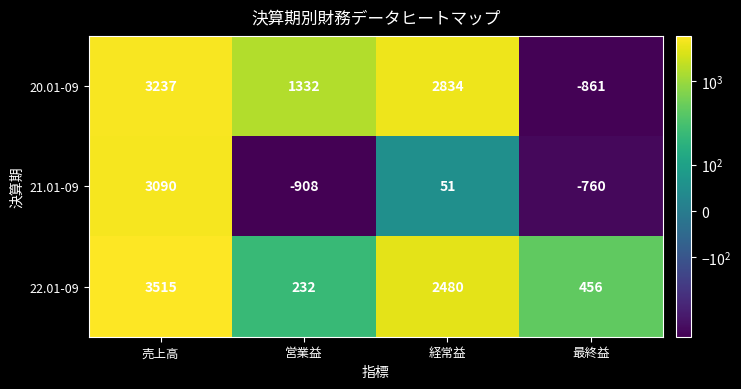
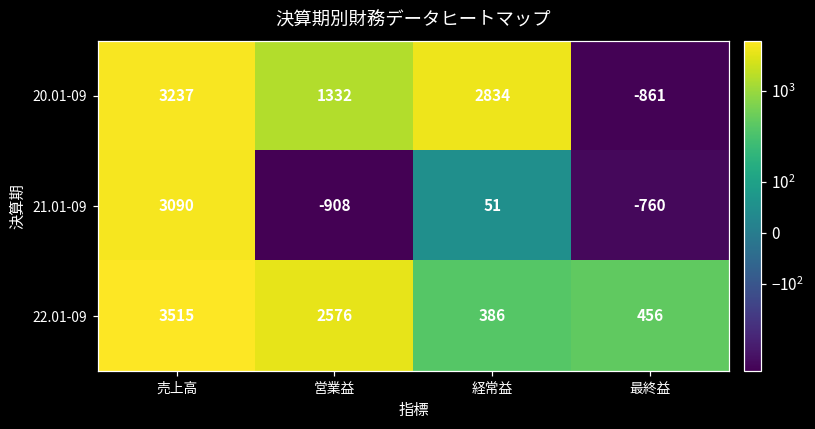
  {
    "20.01-09": {
      "売上高": 3237,
      "営業益": 1332,
      "経常益": 2834,
      "最終益": -861
    },
    "21.01-09": {
      "売上高": 3090,
      "営業益": -908,
      "経常益": 51,
      "最終益": -760
    },
    "22.01-09": {
      "売上高": 3515,
-     "営業益": 232,
-     "経常益": 2480,
+     "営業益": 2576,
+     "経常益": 386,
      "最終益": 456
    }
  }
